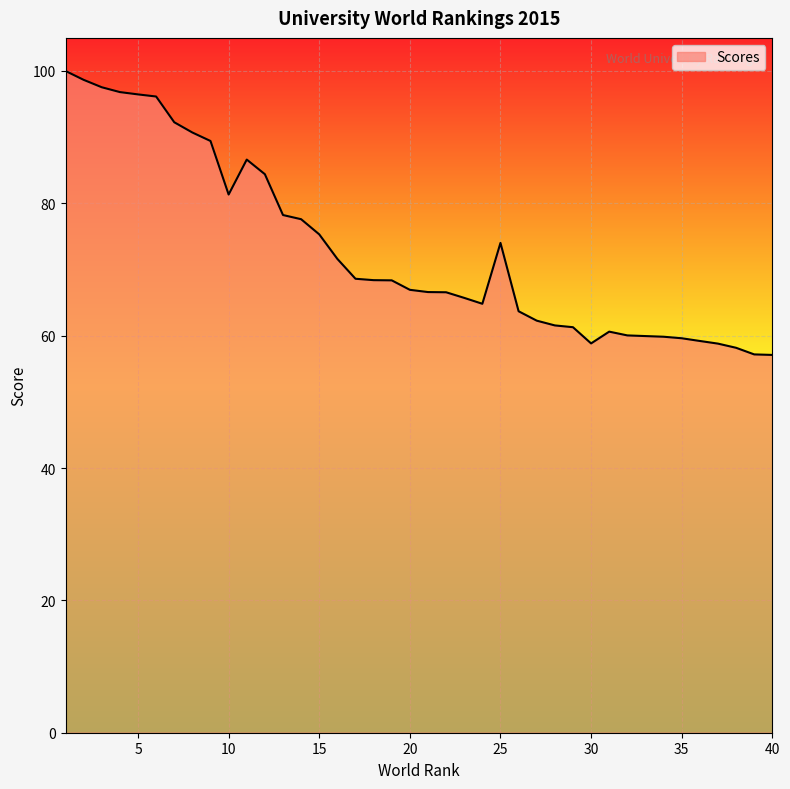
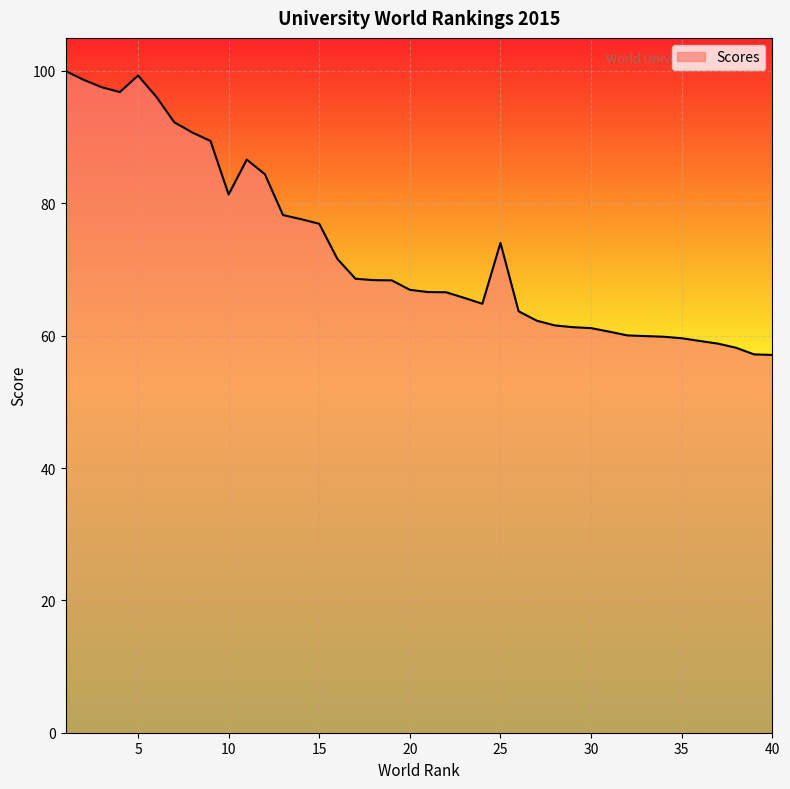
  {
-   "5": 96,
+   "5": 99,
    "10": 81,
-   "15": 75,
+   "15": 77,
    "20": 67,
    "25": 74,
-   "30": 59,
+   "30": 61,
    "35": 60,
    "40": 57
  }
